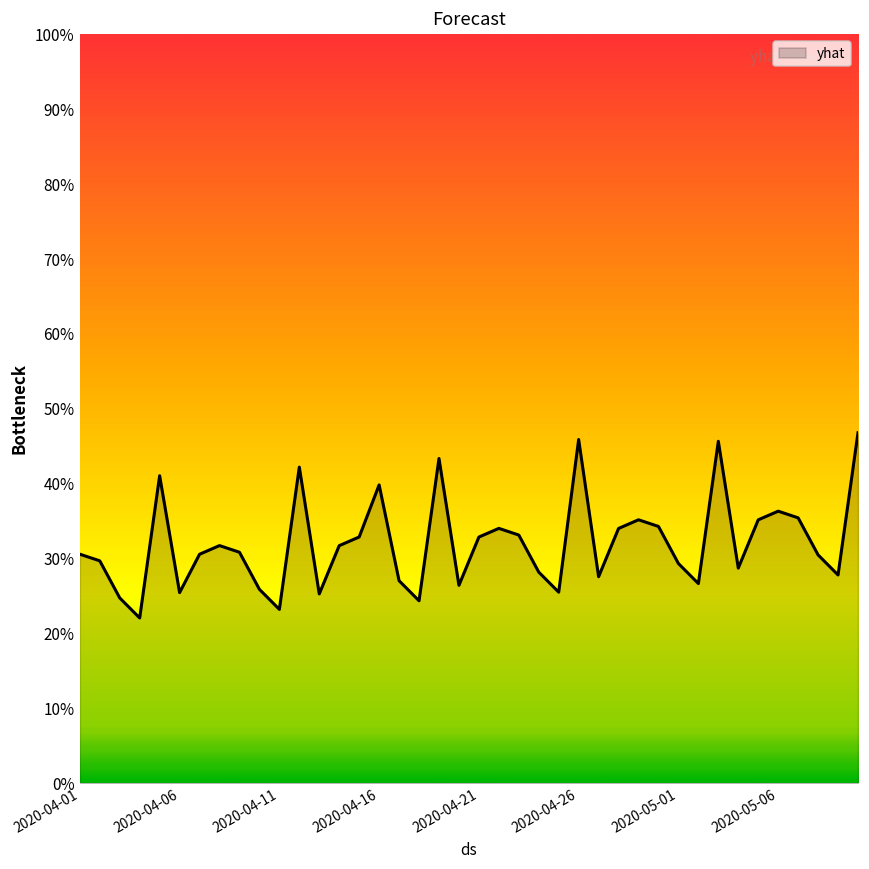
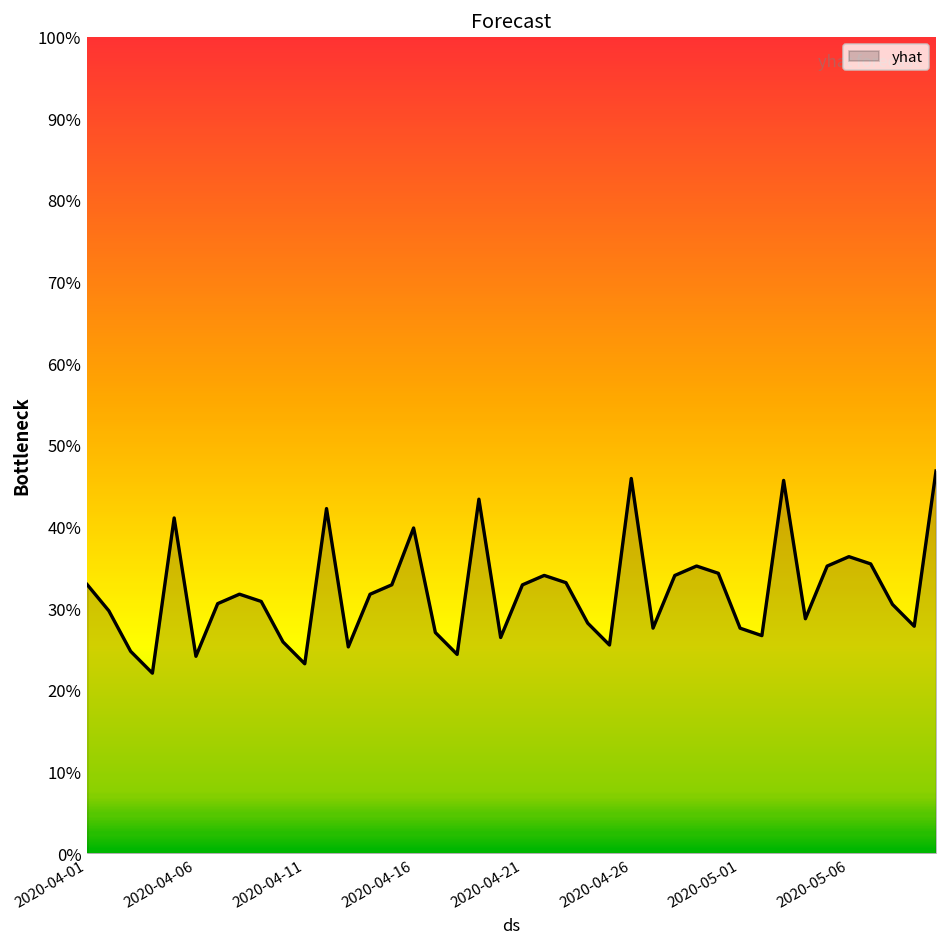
  {
-   "2020-04-01": "31%",
-   "2020-04-06": "25%",
+   "2020-04-01": "33%",
+   "2020-04-06": "24%",
    "2020-04-11": "23%",
    "2020-04-16": "40%",
    "2020-04-21": "33%",
    "2020-04-26": "46%",
-   "2020-05-01": "29%",
+   "2020-05-01": "28%",
    "2020-05-06": "36%"
  }
